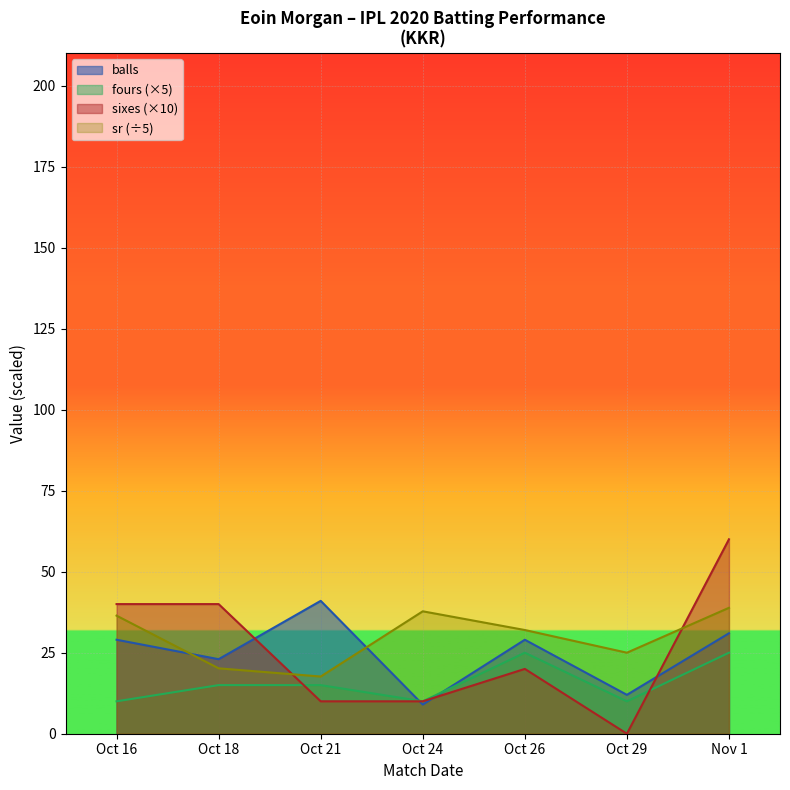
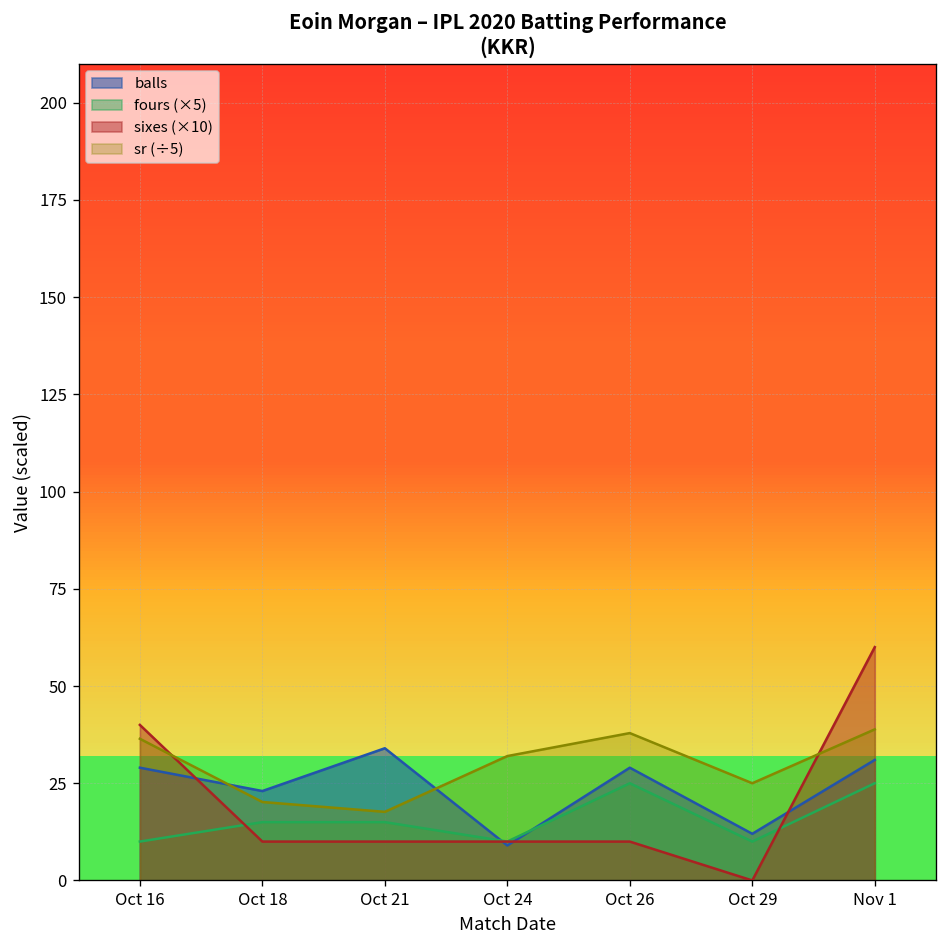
  {
    "balls": {
      "Oct 16": 29,
      "Oct 18": 23,
-     "Oct 21": 41,
+     "Oct 21": 34,
      "Oct 24": 9,
      "Oct 26": 29,
      "Oct 29": 12,
      "Nov 1": 31
    },
    "fours (×5)": {
      "Oct 16": 10,
      "Oct 18": 15,
      "Oct 21": 15,
      "Oct 26": 25,
      "Oct 29": 10,
      "Nov 1": 25
    },
    "sixes (×10)": {
      "Oct 16": 40,
-     "Oct 18": 40,
+     "Oct 18": 10,
      "Oct 21": 10,
-     "Oct 26": 20,
+     "Oct 26": 10,
      "Oct 29": 0,
      "Nov 1": 60
    },
    "sr (÷5)": {
      "Oct 16": 36,
      "Oct 18": 20,
      "Oct 21": 18,
-     "Oct 24": 38,
-     "Oct 26": 32,
+     "Oct 24": 32,
+     "Oct 26": 38,
      "Oct 29": 25,
      "Nov 1": 39
    }
  }
